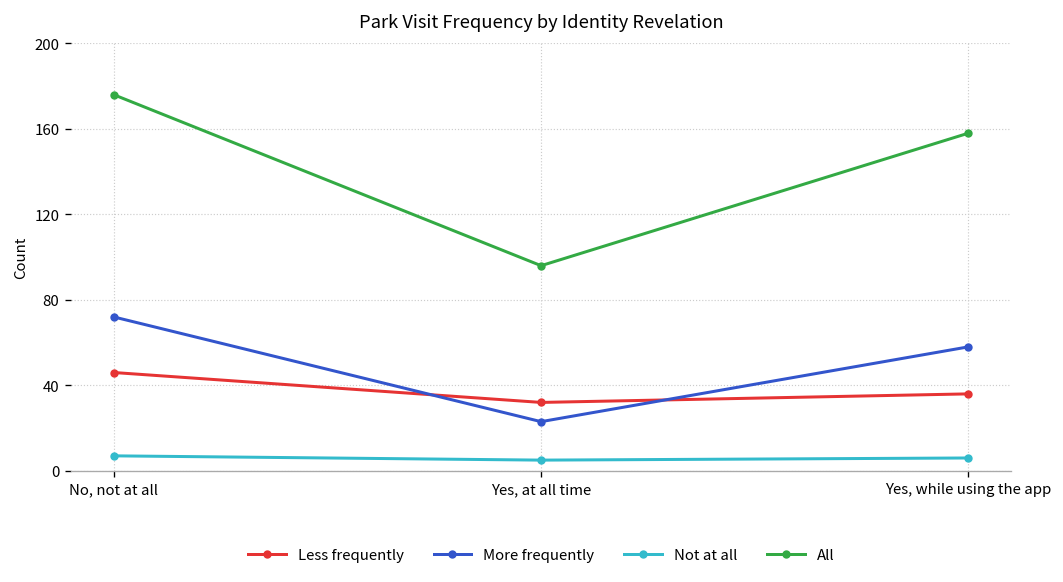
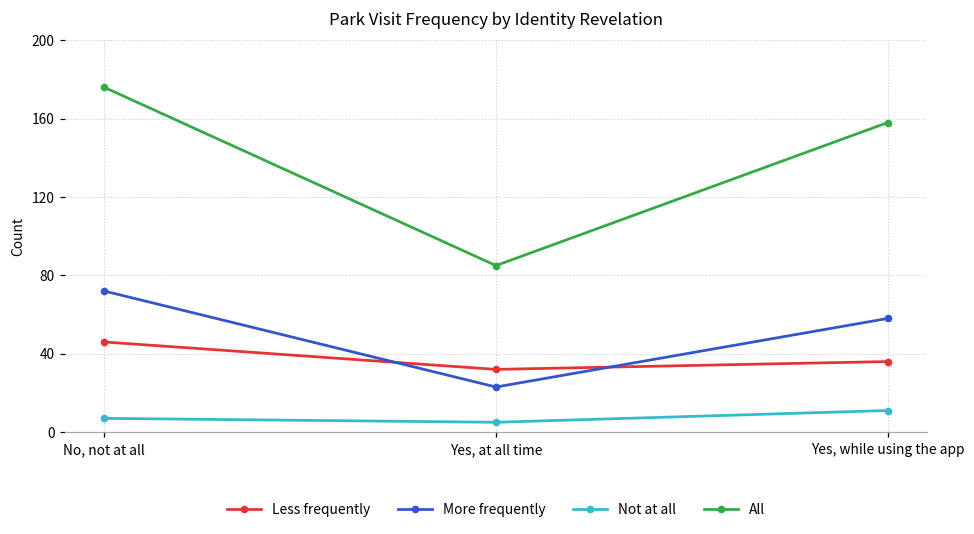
  {
    "Less frequently": {
      "No, not at all": 46,
      "Yes, at all time": 32,
      "Yes, while using the app": 36
    },
    "More frequently": {
      "No, not at all": 72,
      "Yes, at all time": 23,
      "Yes, while using the app": 58
    },
    "Not at all": {
      "No, not at all": 7,
      "Yes, at all time": 5,
-     "Yes, while using the app": 6
+     "Yes, while using the app": 11
    },
    "All": {
      "No, not at all": 176,
-     "Yes, at all time": 96,
+     "Yes, at all time": 85,
      "Yes, while using the app": 158
    }
  }
